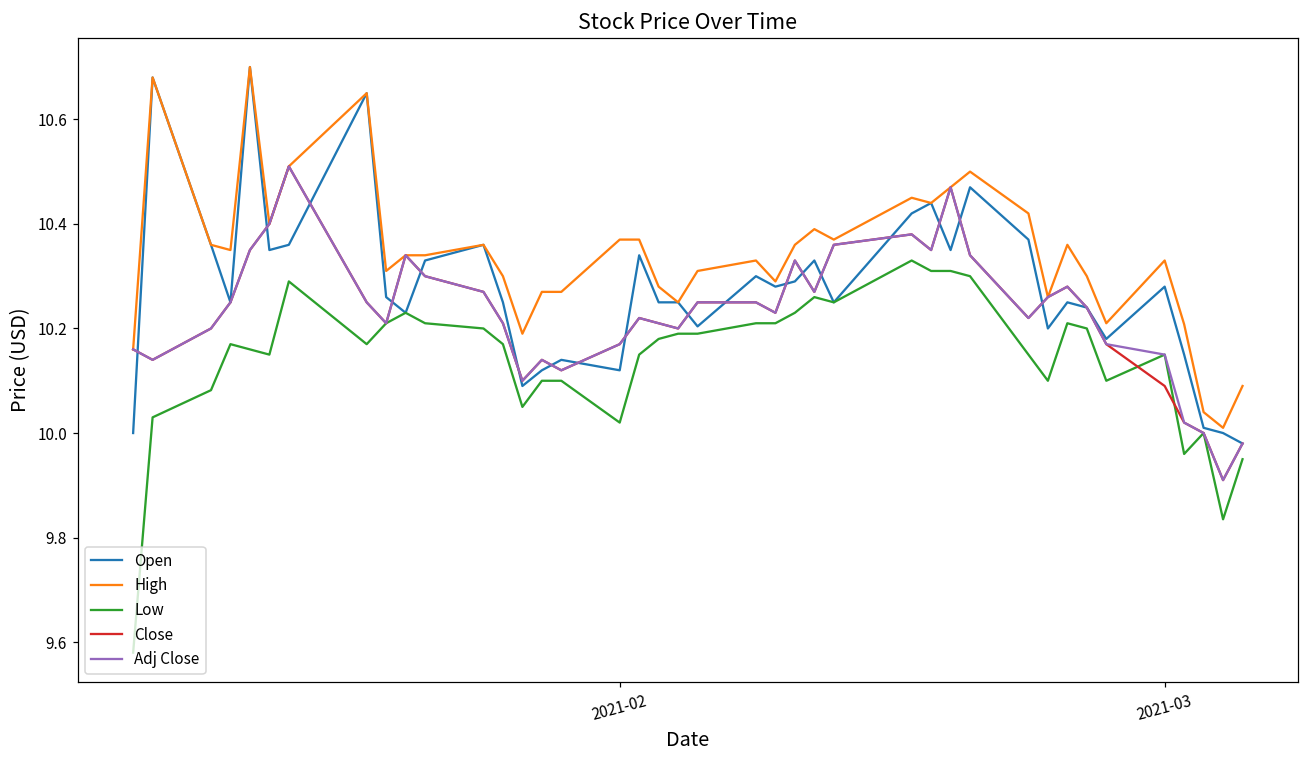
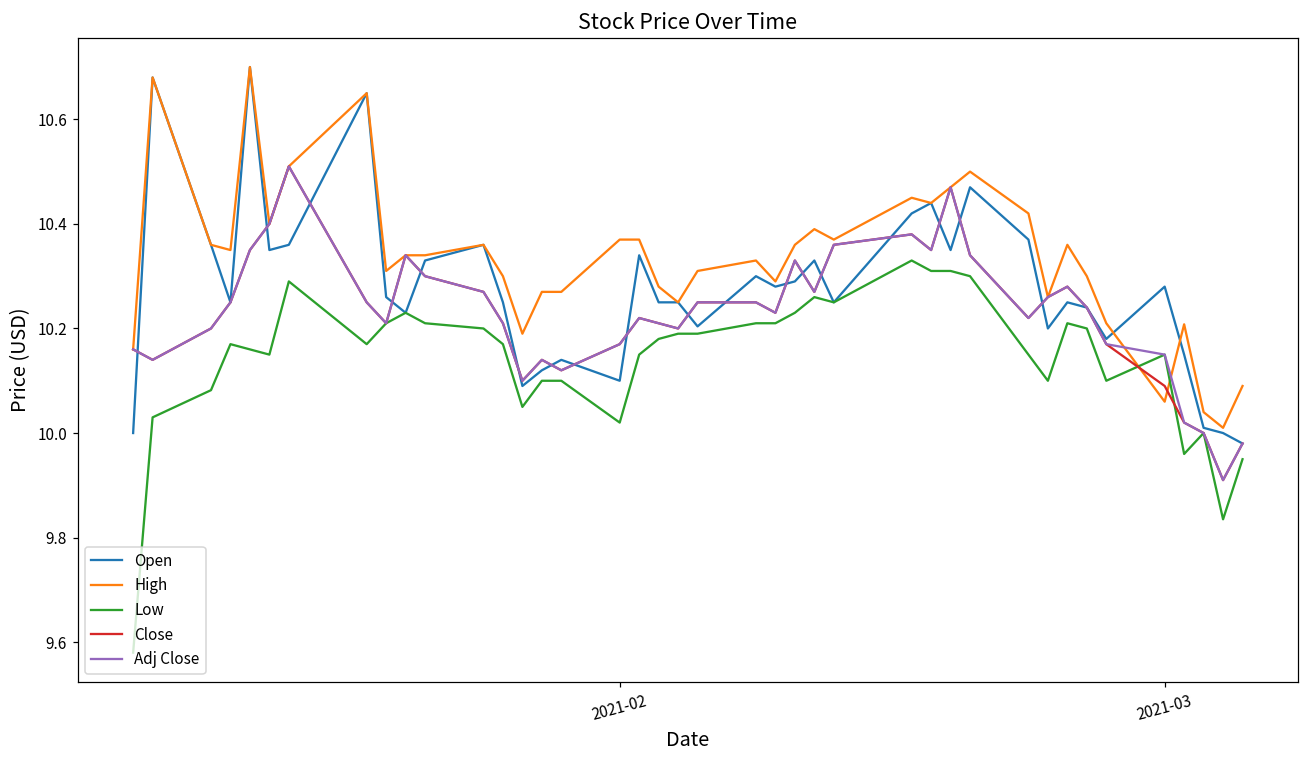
  {
    "Open": {
-     "2021-02": 10.12,
+     "2021-02": 10.10,
      "2021-03": 10.28
    },
    "High": {
      "2021-02": 10.37,
-     "2021-03": 10.33
+     "2021-03": 10.06
    },
    "Low": {
      "2021-02": 10.02
    },
    "Close": {
      "2021-03": 10.09
    }
  }
